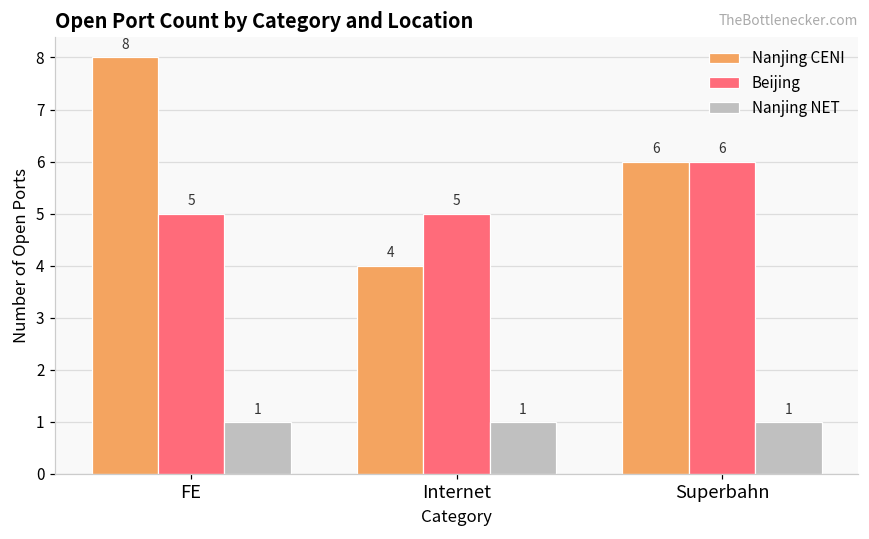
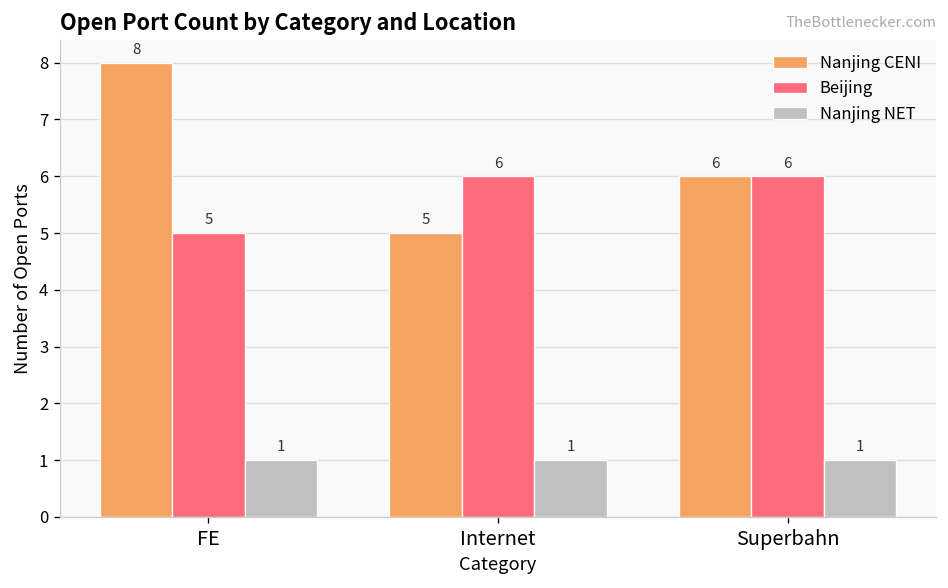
  {
    "Nanjing CENI": {
      "FE": 8,
-     "Internet": 4,
+     "Internet": 5,
      "Superbahn": 6
    },
    "Beijing": {
      "FE": 5,
-     "Internet": 5,
+     "Internet": 6,
      "Superbahn": 6
    },
    "Nanjing NET": {
      "FE": 1,
      "Internet": 1,
      "Superbahn": 1
    }
  }
